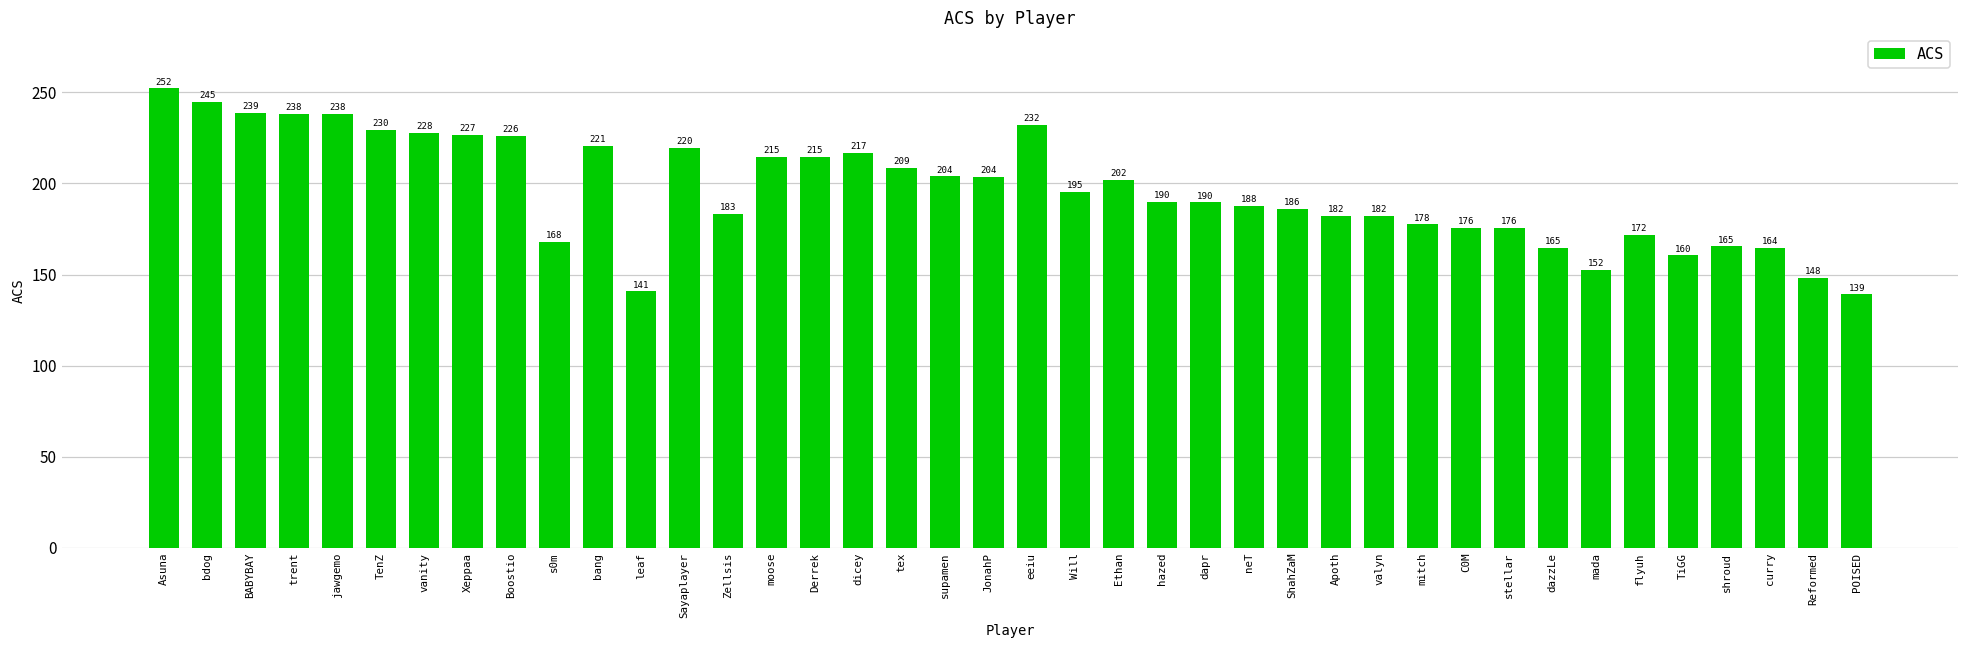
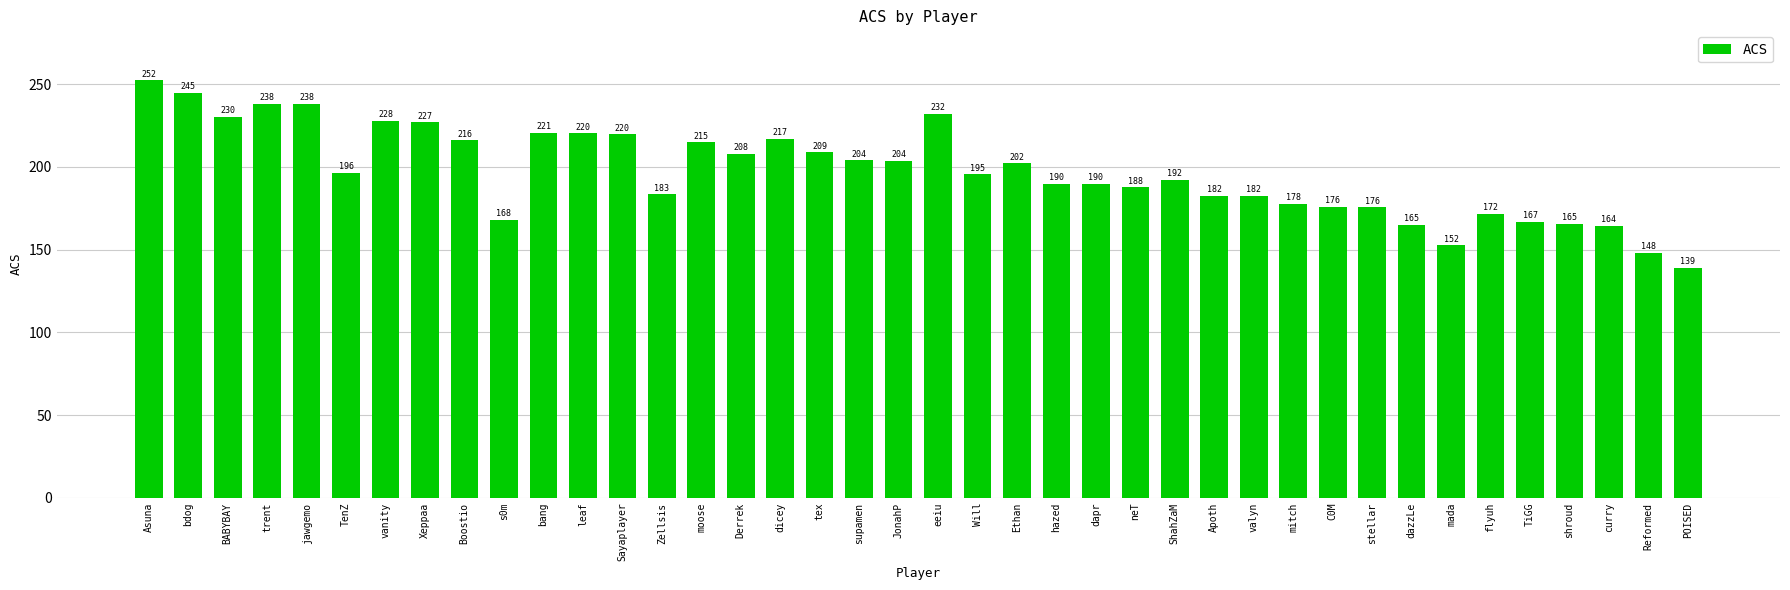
  {
    "Asuna": 252,
    "bdog": 245,
-   "BABYBAY": 239,
+   "BABYBAY": 230,
    "trent": 238,
    "jawgemo": 238,
-   "TenZ": 230,
+   "TenZ": 196,
    "vanity": 228,
    "Xeppaa": 227,
-   "Boostio": 226,
+   "Boostio": 216,
    "s0m": 168,
    "bang": 221,
-   "leaf": 141,
+   "leaf": 220,
    "Sayaplayer": 220,
    "Zellsis": 183,
    "moose": 215,
-   "Derrek": 215,
+   "Derrek": 208,
    "dicey": 217,
    "tex": 209,
    "supamen": 204,
    "JonahP": 204,
    "eeiu": 232,
    "Will": 195,
    "Ethan": 202,
    "hazed": 190,
    "dapr": 190,
    "neT": 188,
-   "ShahZaM": 186,
+   "ShahZaM": 192,
    "Apoth": 182,
    "valyn": 182,
    "mitch": 178,
    "C0M": 176,
    "stellar": 176,
    "dazzLe": 165,
    "mada": 152,
    "flyuh": 172,
-   "TiGG": 160,
+   "TiGG": 167,
    "shroud": 165,
    "curry": 164,
    "Reformed": 148,
    "POISED": 139
  }
